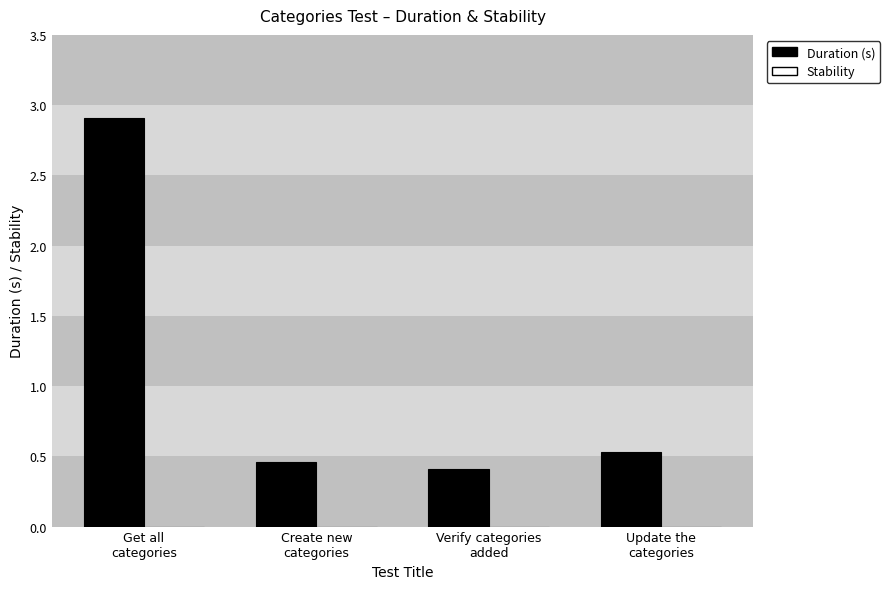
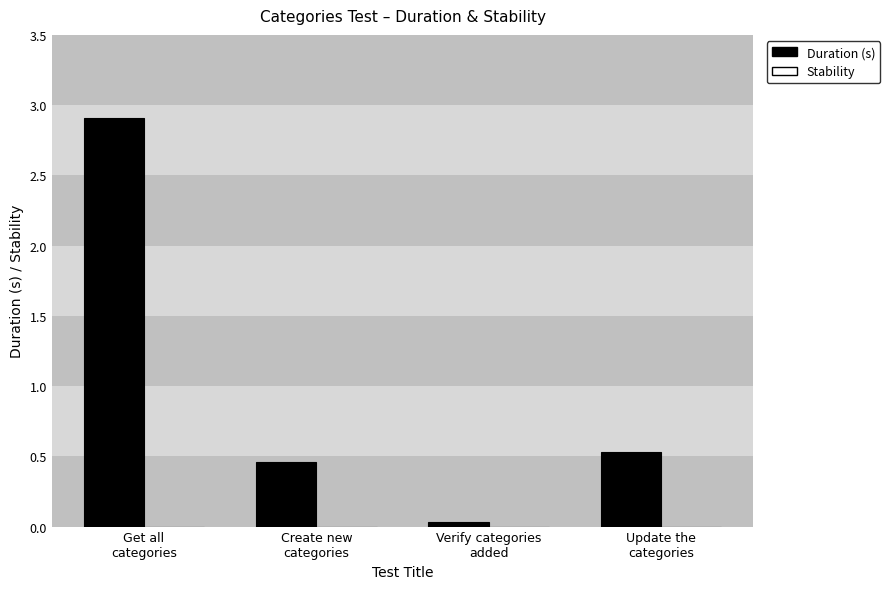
  {
    "Duration (s)": {
      "Get all categories": 2.91,
      "Create new categories": 0.46,
-     "Verify categories added": 0.41,
+     "Verify categories added": 0.03,
      "Update the categories": 0.53
    },
    "Stability": {
      "Get all categories": 0.00,
      "Create new categories": 0.00,
      "Verify categories added": 0.00,
      "Update the categories": 0.00
    }
  }
